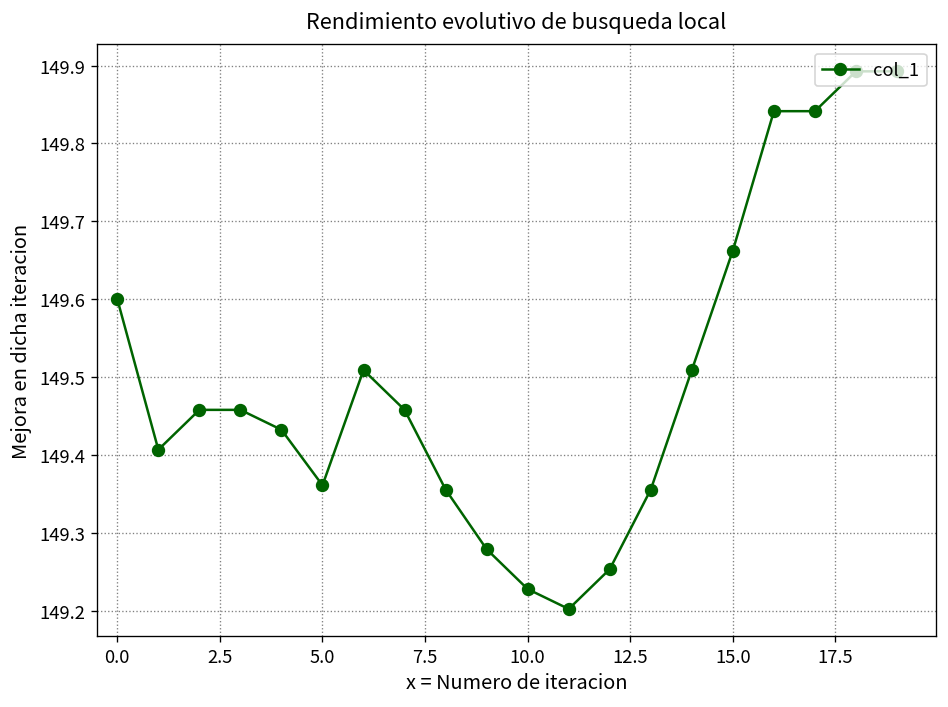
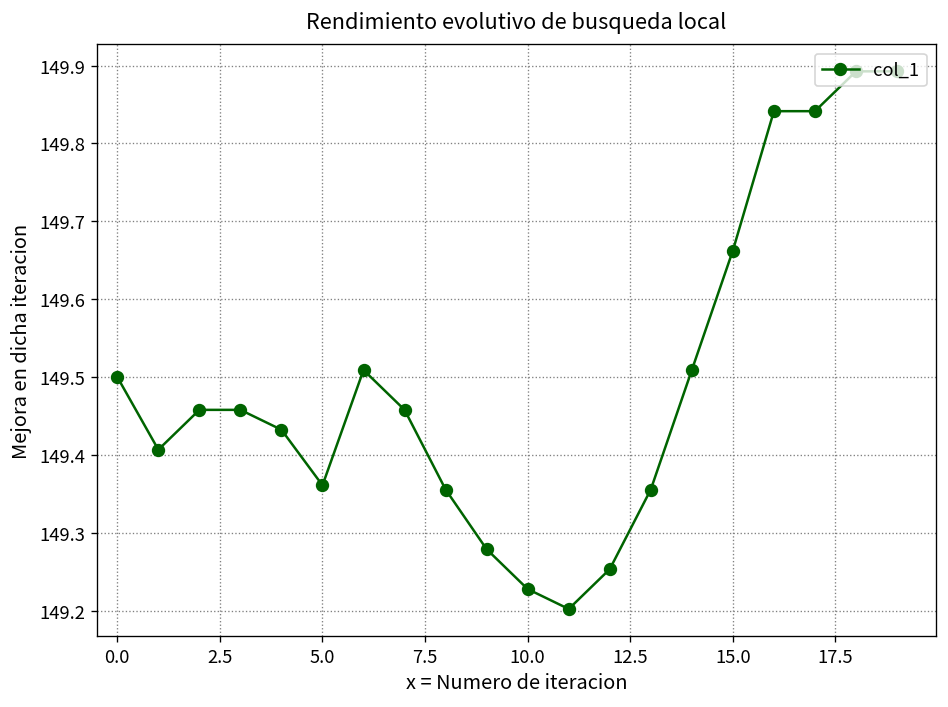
  {
-   "0.0": 149.6,
+   "0.0": 149.5,
    "5.0": 149.36,
    "10.0": 149.23,
    "15.0": 149.66
  }
